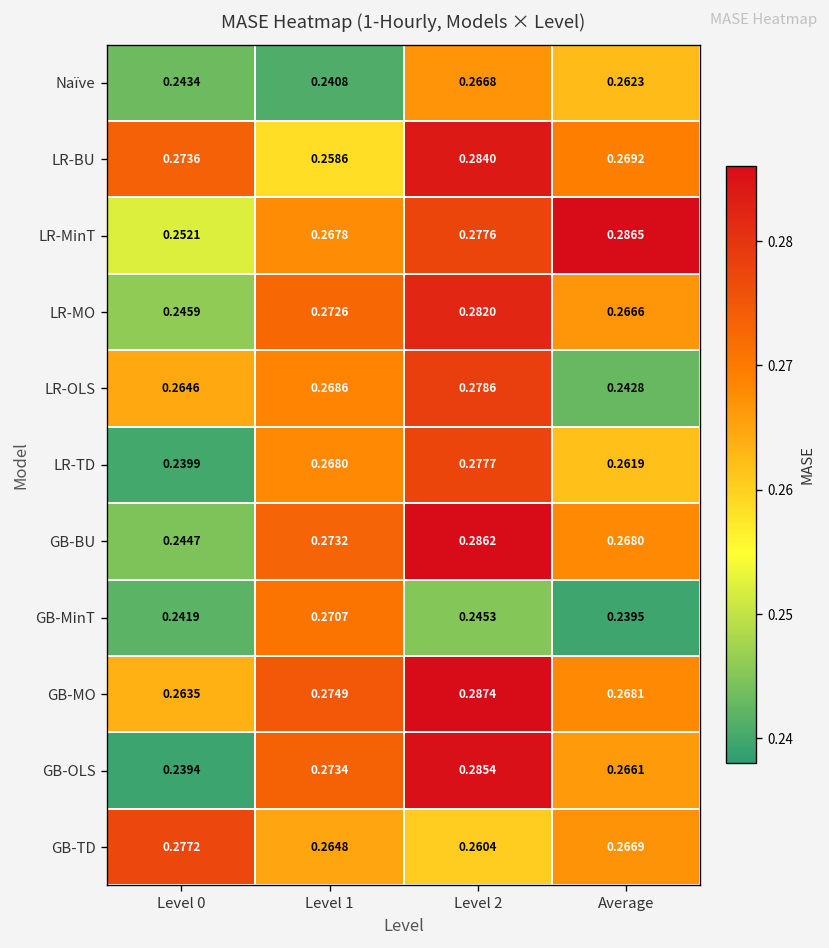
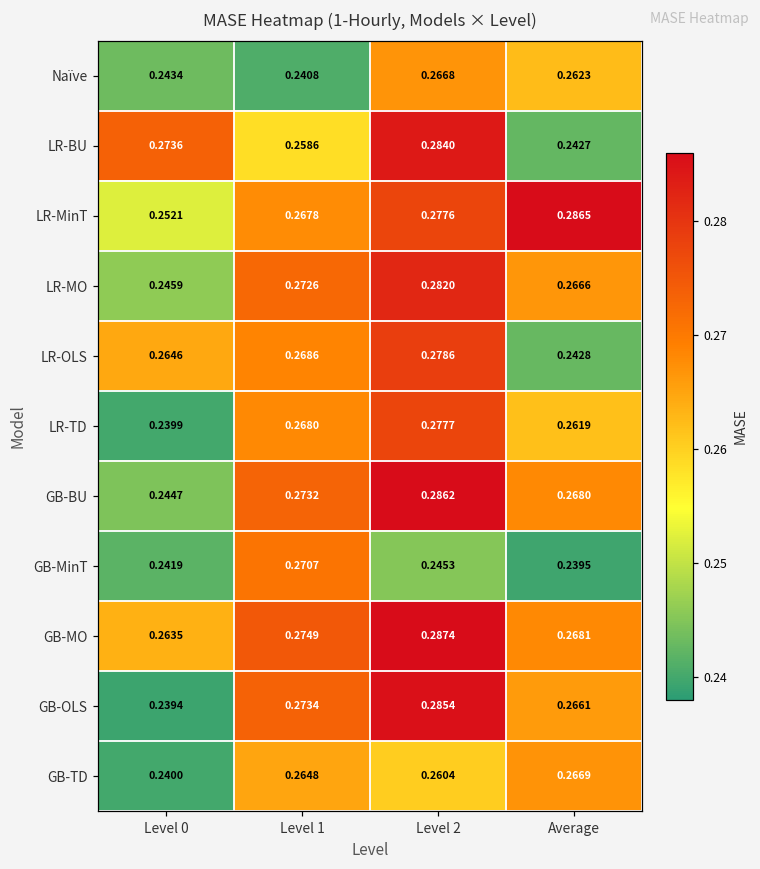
  {
    "Naïve": {
      "Level 0": 0.2434,
      "Level 1": 0.2408,
      "Level 2": 0.2668,
      "Average": 0.2623
    },
    "LR-BU": {
      "Level 0": 0.2736,
      "Level 1": 0.2586,
      "Level 2": 0.2840,
-     "Average": 0.2692
+     "Average": 0.2427
    },
    "LR-MinT": {
      "Level 0": 0.2521,
      "Level 1": 0.2678,
      "Level 2": 0.2776,
      "Average": 0.2865
    },
    "LR-MO": {
      "Level 0": 0.2459,
      "Level 1": 0.2726,
      "Level 2": 0.2820,
      "Average": 0.2666
    },
    "LR-OLS": {
      "Level 0": 0.2646,
      "Level 1": 0.2686,
      "Level 2": 0.2786,
      "Average": 0.2428
    },
    "LR-TD": {
      "Level 0": 0.2399,
      "Level 1": 0.2680,
      "Level 2": 0.2777,
      "Average": 0.2619
    },
    "GB-BU": {
      "Level 0": 0.2447,
      "Level 1": 0.2732,
      "Level 2": 0.2862,
      "Average": 0.2680
    },
    "GB-MinT": {
      "Level 0": 0.2419,
      "Level 1": 0.2707,
      "Level 2": 0.2453,
      "Average": 0.2395
    },
    "GB-MO": {
      "Level 0": 0.2635,
      "Level 1": 0.2749,
      "Level 2": 0.2874,
      "Average": 0.2681
    },
    "GB-OLS": {
      "Level 0": 0.2394,
      "Level 1": 0.2734,
      "Level 2": 0.2854,
      "Average": 0.2661
    },
    "GB-TD": {
-     "Level 0": 0.2772,
+     "Level 0": 0.2400,
      "Level 1": 0.2648,
      "Level 2": 0.2604,
      "Average": 0.2669
    }
  }
